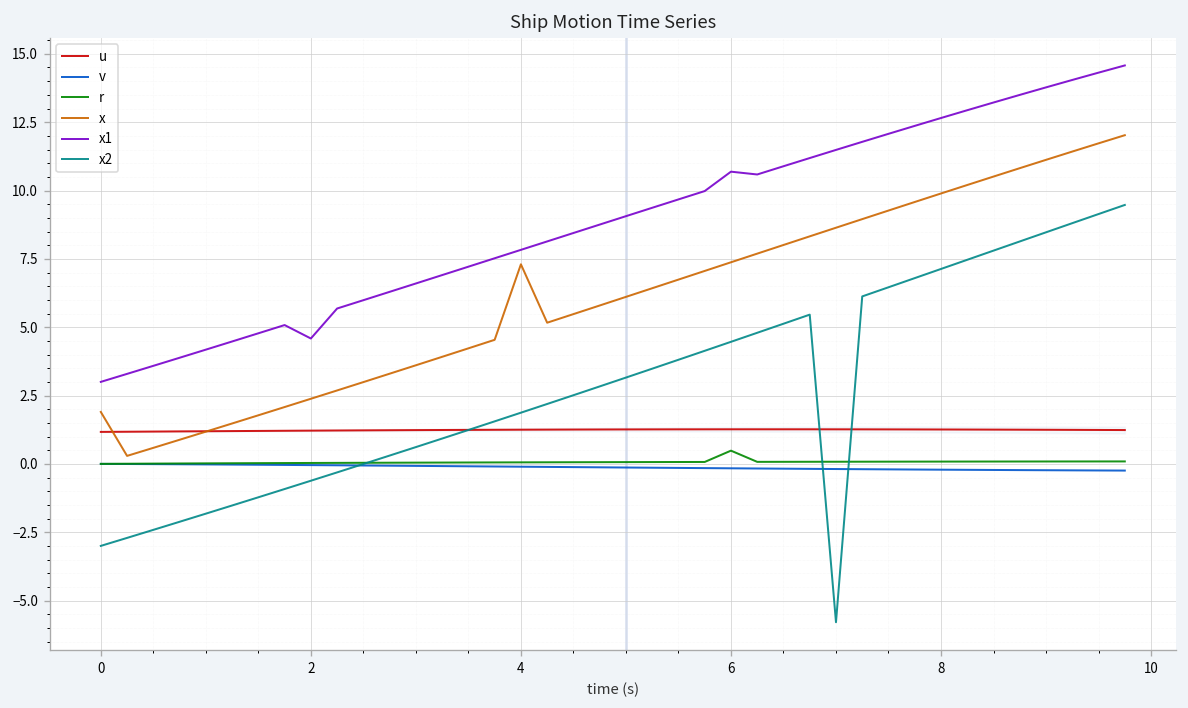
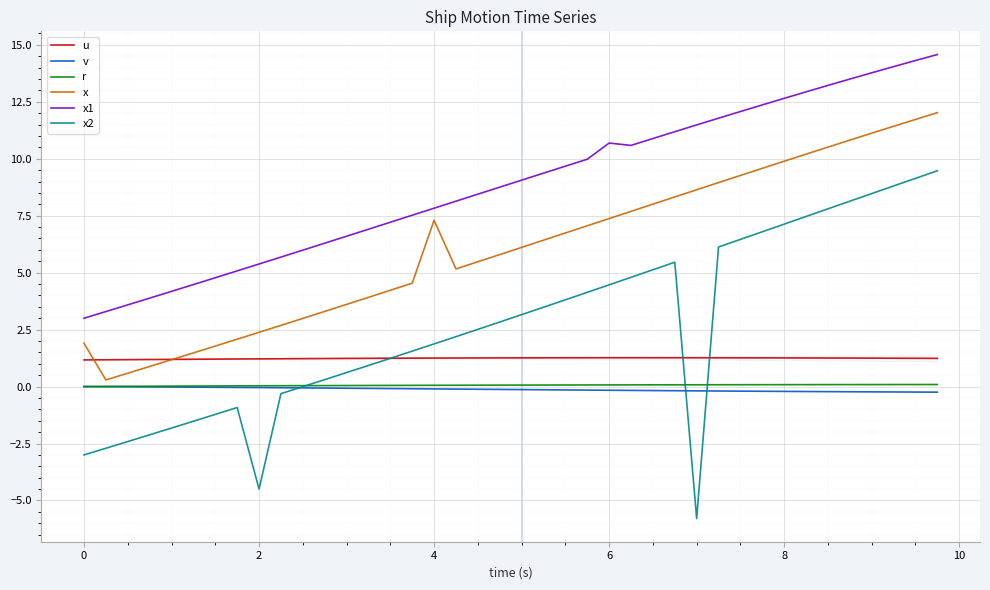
  {
    "v": {
      "4": -0.1,
      "6": -0.2,
      "8": -0.2
    },
    "r": {
      "4": 0.1,
-     "6": 0.5,
+     "6": 0.1,
      "8": 0.1
    },
    "x": {
      "0": 1.9,
      "2": 2.4,
      "4": 7.3,
      "6": 7.4,
      "8": 9.9
    },
    "x1": {
      "0": 3.0,
-     "2": 4.6,
+     "2": 5.4,
      "4": 7.8,
      "6": 10.7,
      "8": 12.7
    },
    "x2": {
      "0": -3.0,
-     "2": -0.6,
+     "2": -4.5,
      "4": 1.9,
      "6": 4.5,
      "8": 7.1
    }
  }
